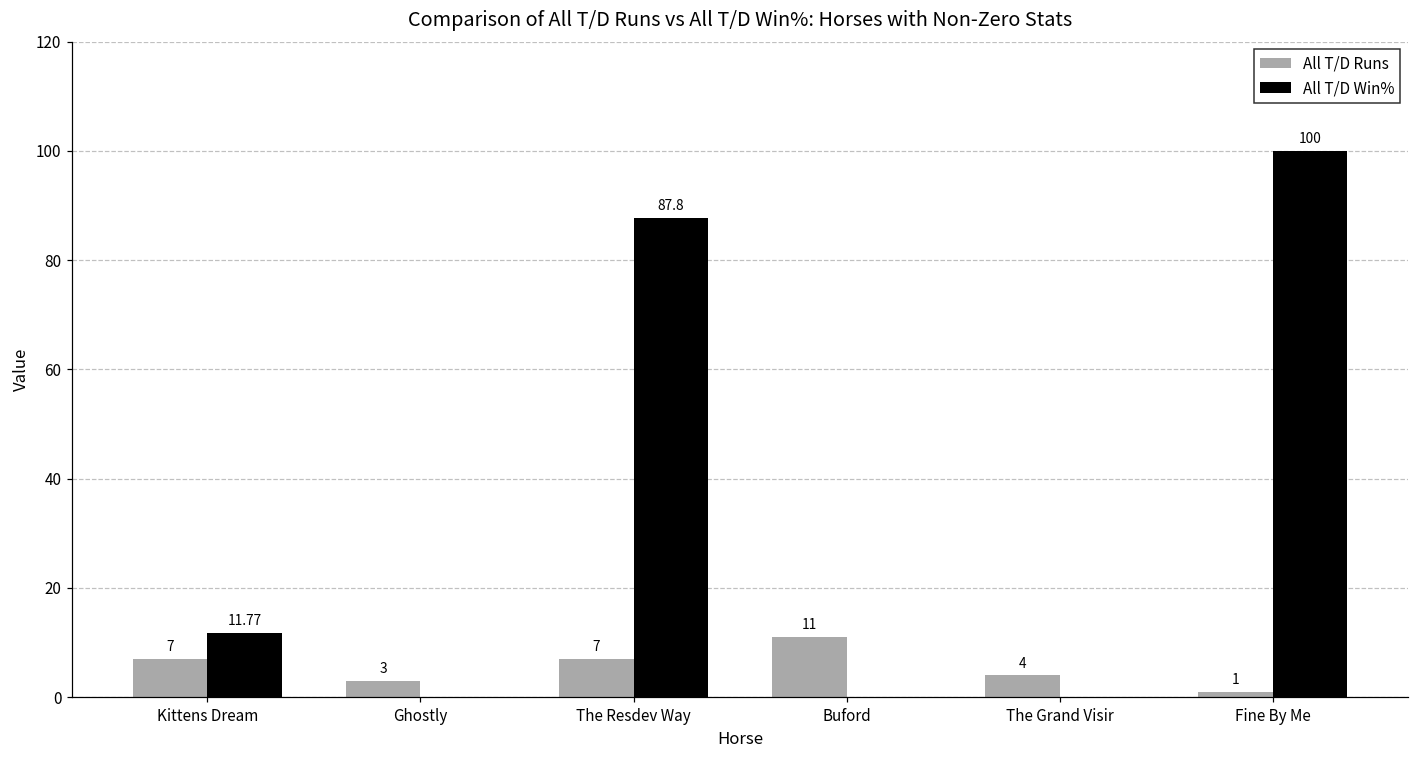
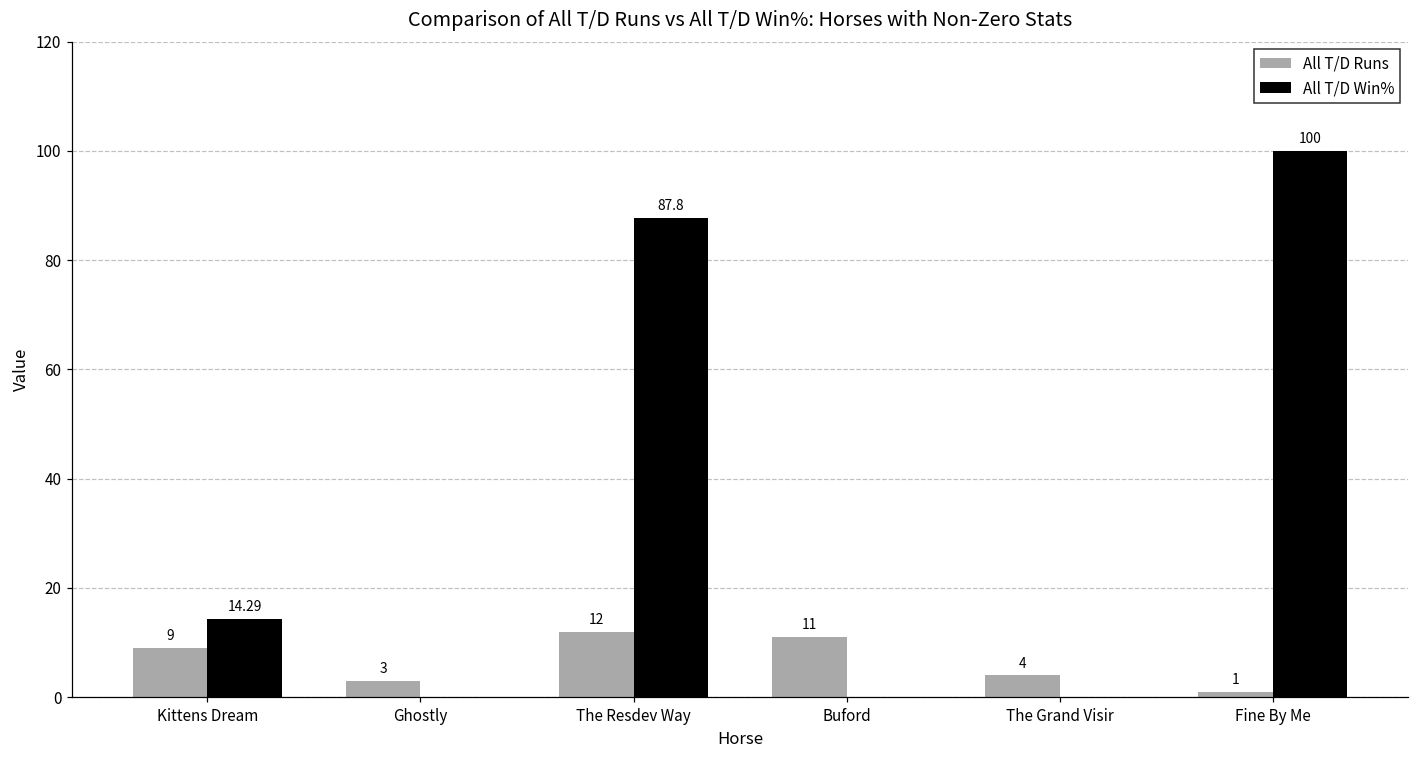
  {
    "All T/D Runs": {
-     "Kittens Dream": 7,
+     "Kittens Dream": 9,
      "Ghostly": 3,
-     "The Resdev Way": 7,
+     "The Resdev Way": 12,
      "Buford": 11,
      "The Grand Visir": 4,
      "Fine By Me": 1
    },
    "All T/D Win%": {
-     "Kittens Dream": 11.77,
+     "Kittens Dream": 14.29,
      "The Resdev Way": 87.8,
      "Fine By Me": 100
    }
  }
